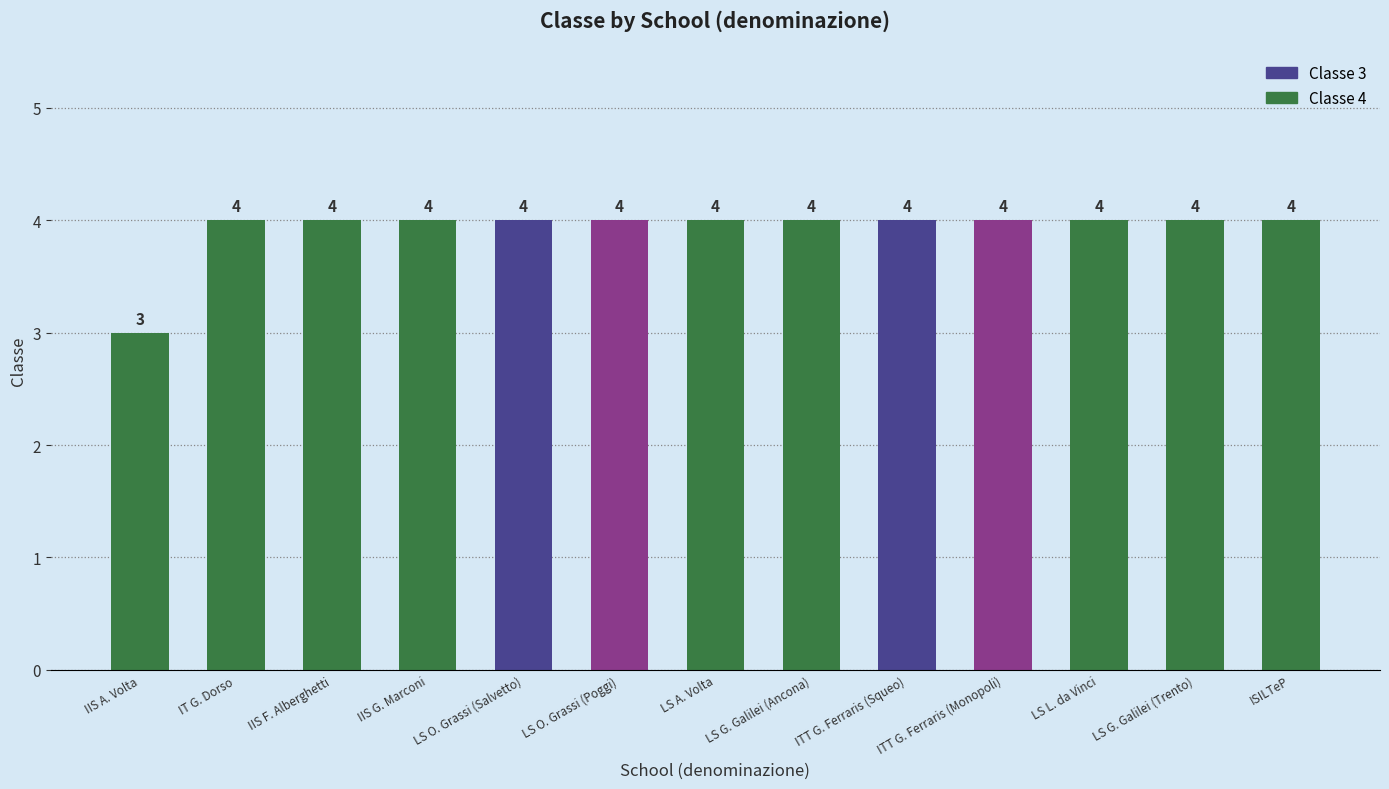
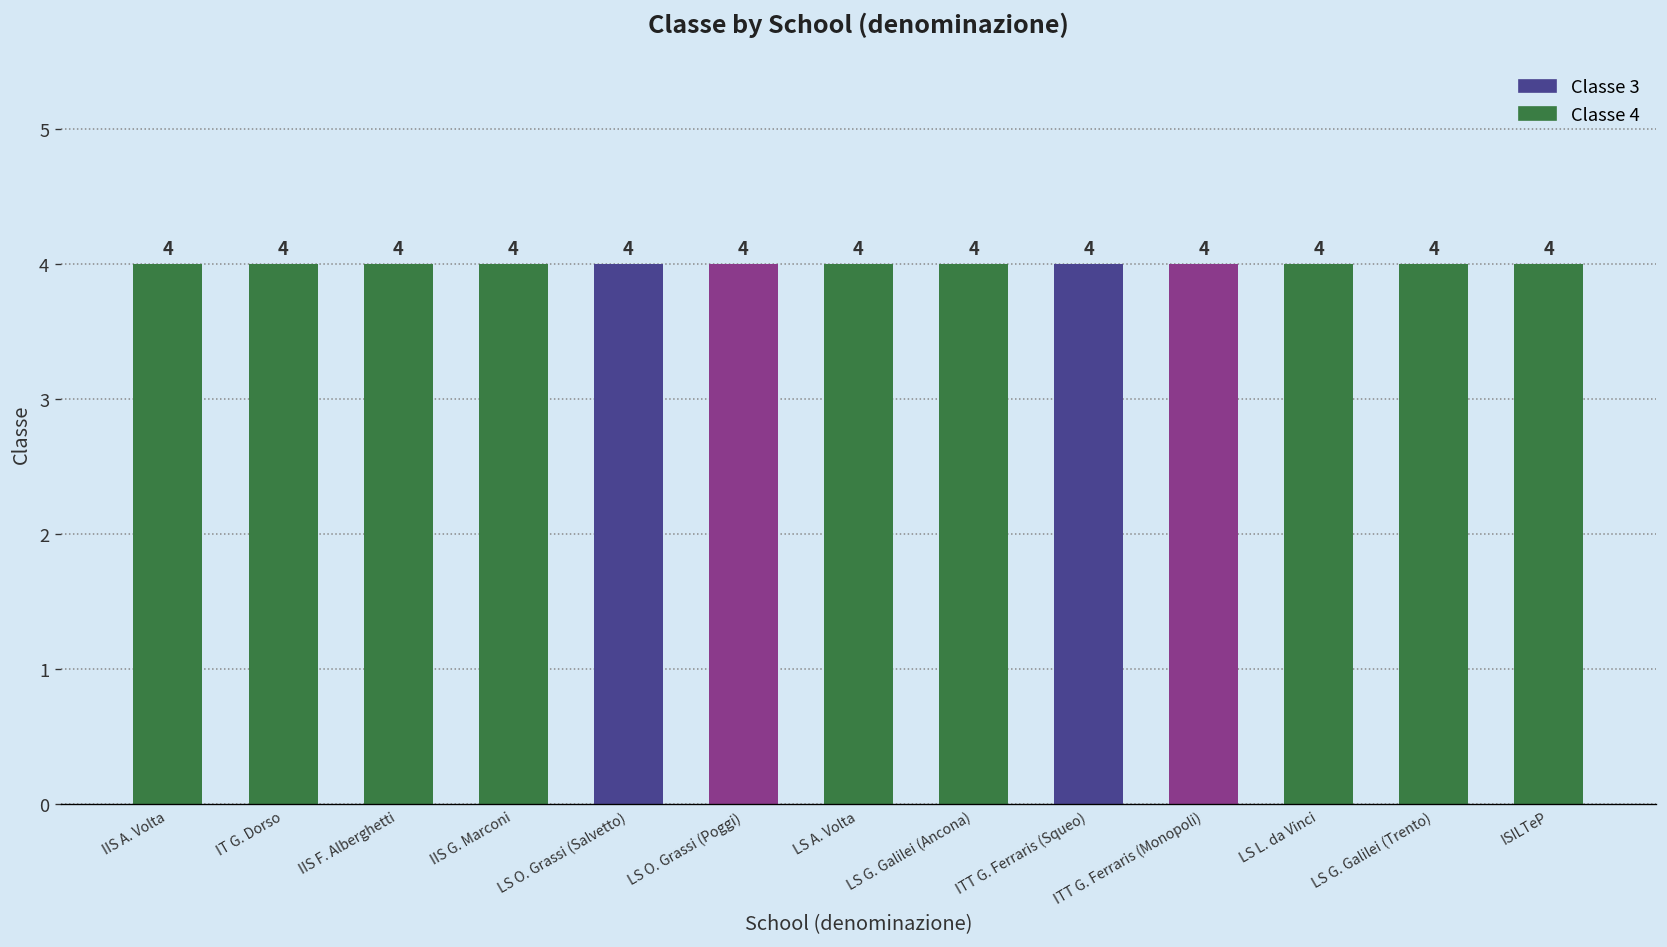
  {
-   "IIS A. Volta": 3,
+   "IIS A. Volta": 4,
    "IT G. Dorso": 4,
    "IIS F. Alberghetti": 4,
    "IIS G. Marconi": 4,
    "LS O. Grassi (Salvetto)": 4,
    "LS O. Grassi (Poggi)": 4,
    "LS A. Volta": 4,
    "LS G. Galilei (Ancona)": 4,
    "ITT G. Ferraris (Squeo)": 4,
    "ITT G. Ferraris (Monopoli)": 4,
    "LS L. da Vinci": 4,
    "LS G. Galilei (Trento)": 4,
    "ISILTeP": 4
  }
